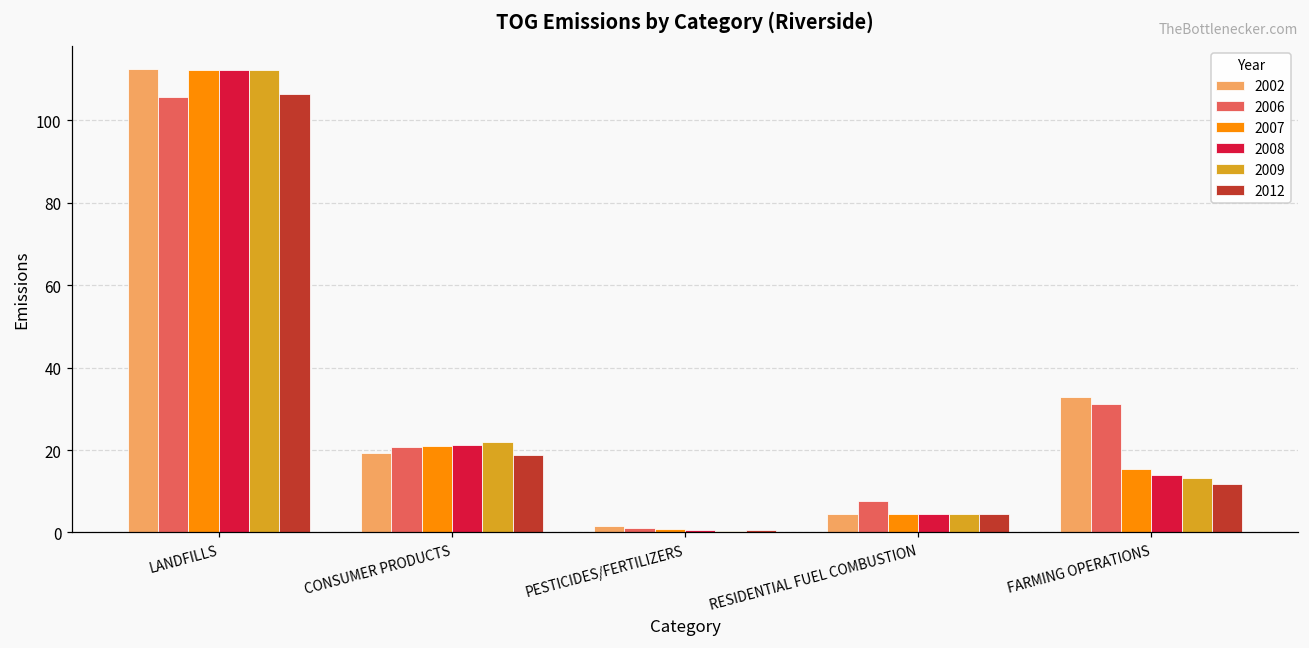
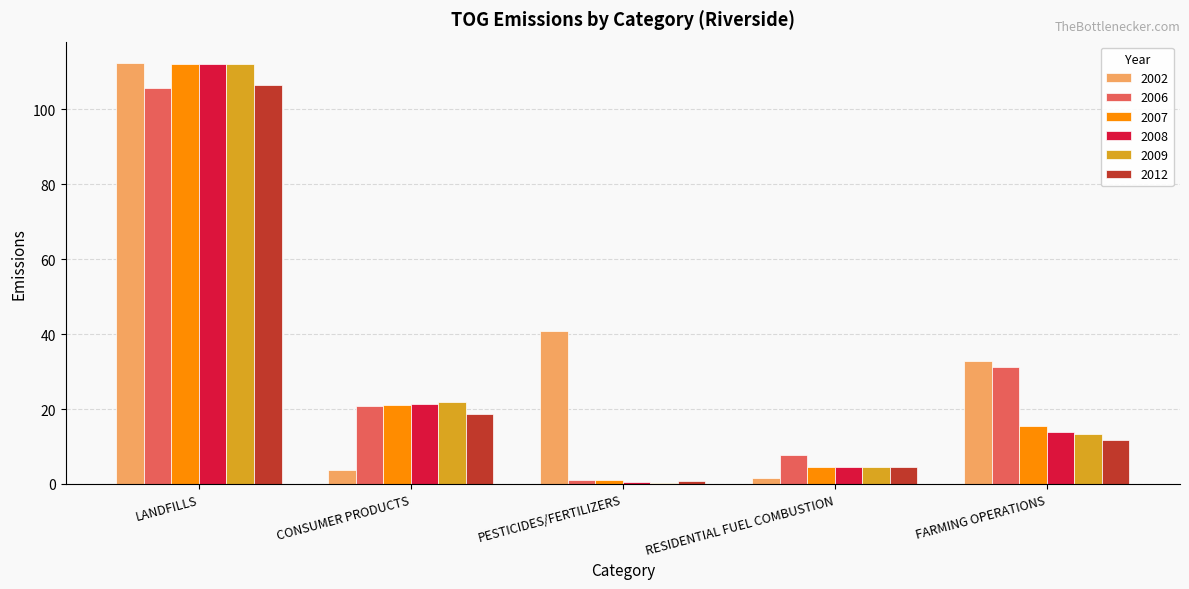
  {
    "2002": {
      "LANDFILLS": 112,
-     "CONSUMER PRODUCTS": 19,
-     "PESTICIDES/FERTILIZERS": 2,
-     "RESIDENTIAL FUEL COMBUSTION": 5,
+     "CONSUMER PRODUCTS": 4,
+     "PESTICIDES/FERTILIZERS": 41,
+     "RESIDENTIAL FUEL COMBUSTION": 2,
      "FARMING OPERATIONS": 33
    },
    "2006": {
      "LANDFILLS": 106,
      "CONSUMER PRODUCTS": 21,
      "PESTICIDES/FERTILIZERS": 1,
      "RESIDENTIAL FUEL COMBUSTION": 8,
      "FARMING OPERATIONS": 31
    }
  }
